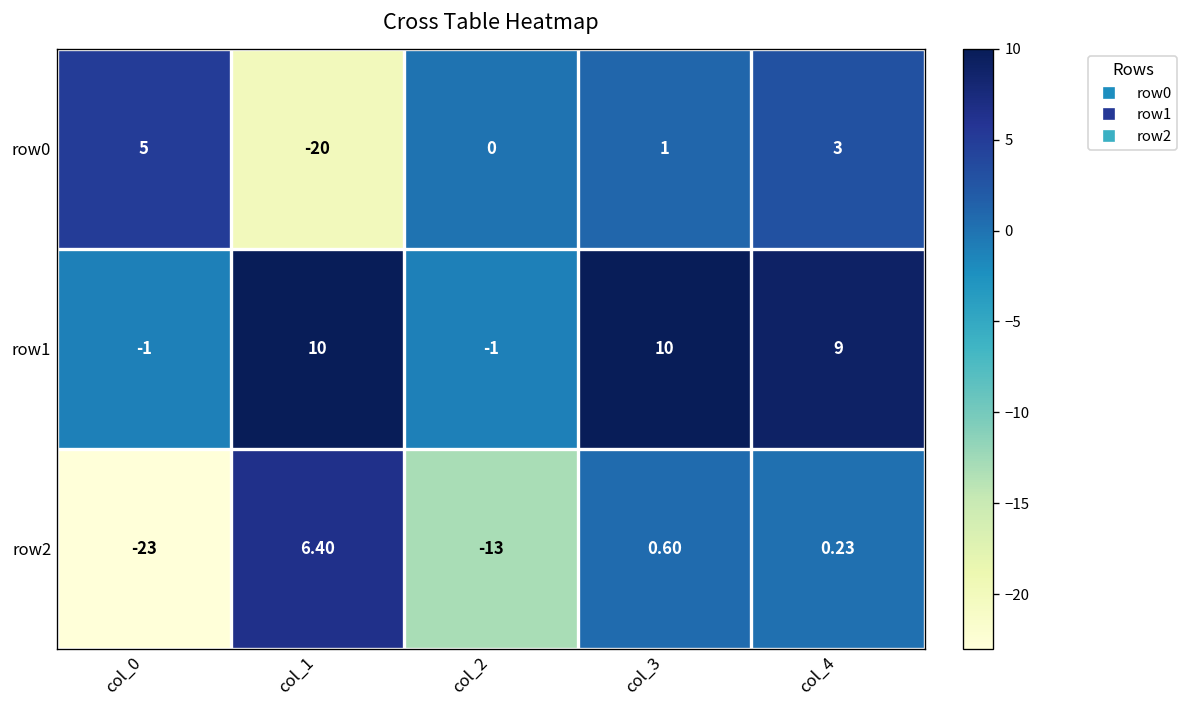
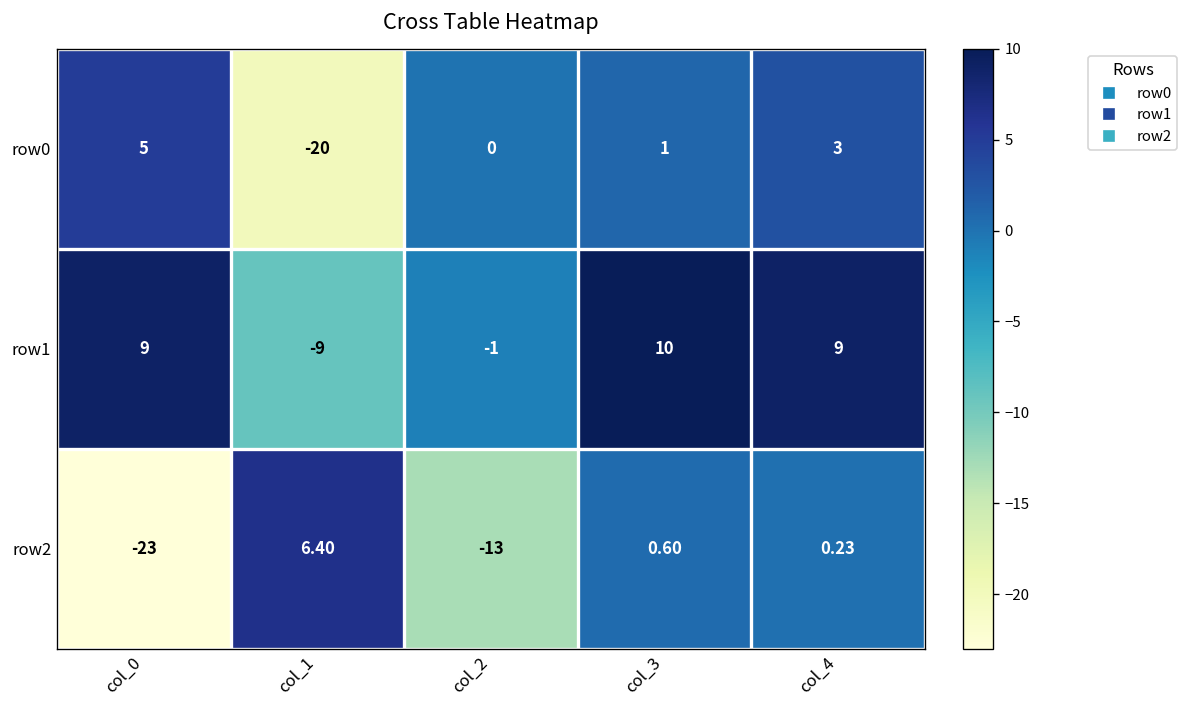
  {
    "row0": {
      "col_0": 5,
      "col_1": -20,
      "col_2": 0,
      "col_3": 1,
      "col_4": 3
    },
    "row1": {
-     "col_0": -1,
-     "col_1": 10,
+     "col_0": 9,
+     "col_1": -9,
      "col_2": -1,
      "col_3": 10,
      "col_4": 9
    },
    "row2": {
      "col_0": -23,
      "col_1": 6.40,
      "col_2": -13,
      "col_3": 0.60,
      "col_4": 0.23
    }
  }
